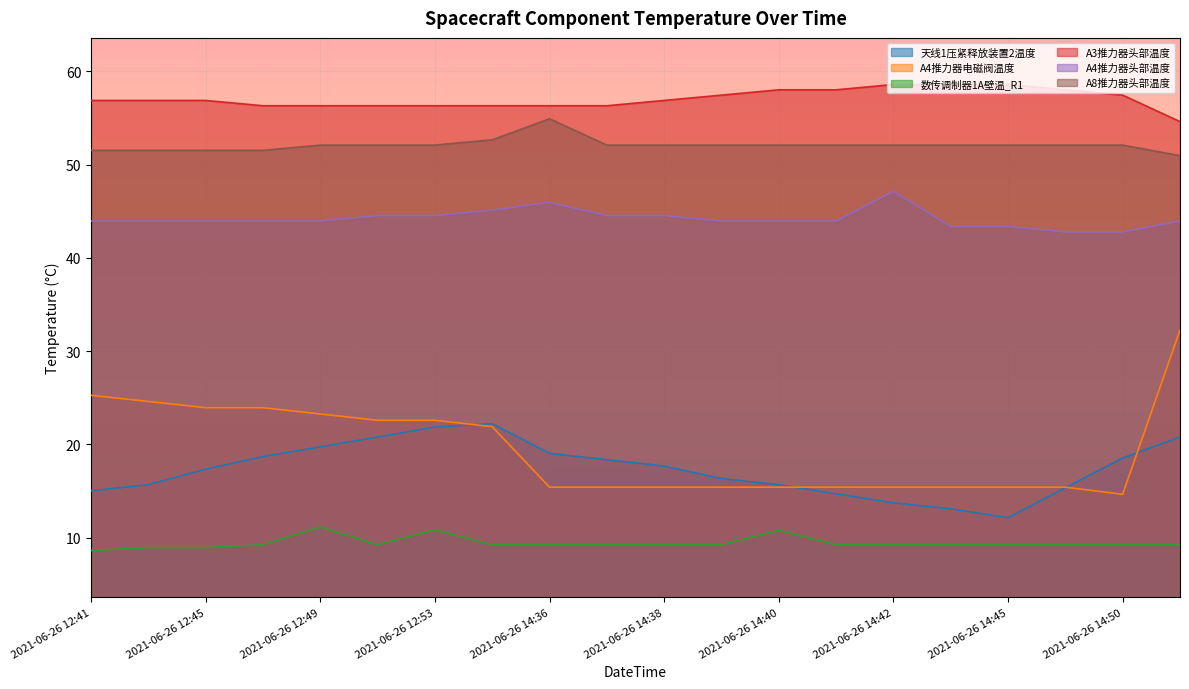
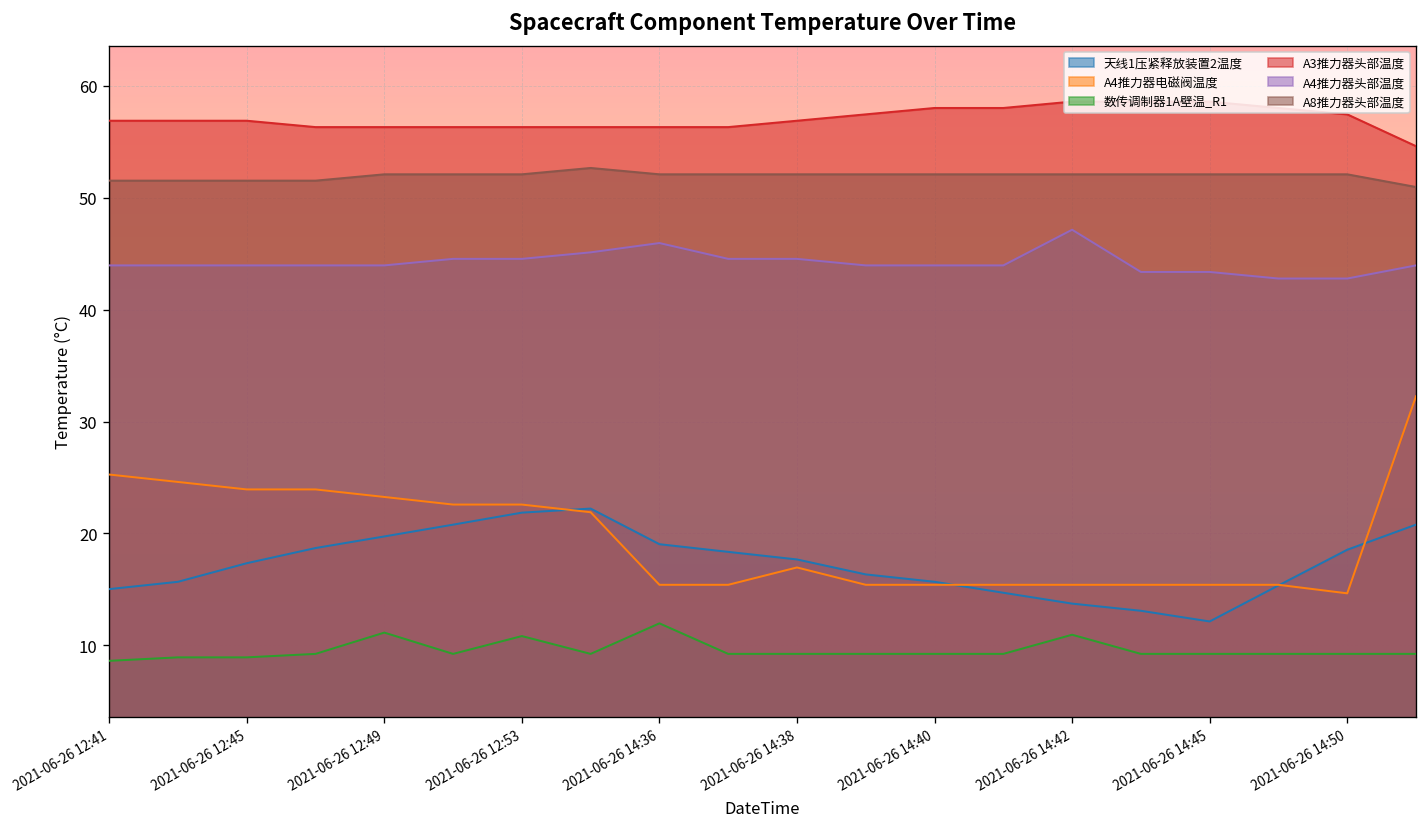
  {
    "天线1压紧释放装置2温度": {
      "2021-06-26 12:41": 15,
      "2021-06-26 12:45": 17,
      "2021-06-26 12:49": 20,
      "2021-06-26 12:53": 22,
      "2021-06-26 14:36": 19,
      "2021-06-26 14:38": 18,
      "2021-06-26 14:42": 14,
      "2021-06-26 14:45": 12,
      "2021-06-26 14:50": 19
    },
    "A4推力器电磁阀温度": {
      "2021-06-26 12:41": 25,
      "2021-06-26 12:45": 24,
      "2021-06-26 12:49": 23,
      "2021-06-26 12:53": 23,
      "2021-06-26 14:36": 15,
-     "2021-06-26 14:38": 15,
+     "2021-06-26 14:38": 17,
      "2021-06-26 14:42": 15,
      "2021-06-26 14:45": 15,
      "2021-06-26 14:50": 15
    },
    "数传调制器1A壁温_R1": {
      "2021-06-26 12:41": 9,
      "2021-06-26 12:45": 9,
      "2021-06-26 12:49": 11,
      "2021-06-26 12:53": 11,
-     "2021-06-26 14:36": 9,
+     "2021-06-26 14:36": 12,
      "2021-06-26 14:38": 9,
-     "2021-06-26 14:40": 11,
-     "2021-06-26 14:42": 9,
+     "2021-06-26 14:40": 9,
+     "2021-06-26 14:42": 11,
      "2021-06-26 14:45": 9,
      "2021-06-26 14:50": 9
    },
    "A3推力器头部温度": {
      "2021-06-26 12:41": 57,
      "2021-06-26 12:45": 57,
      "2021-06-26 12:49": 56,
      "2021-06-26 12:53": 56,
      "2021-06-26 14:36": 56,
      "2021-06-26 14:38": 57,
      "2021-06-26 14:40": 58,
      "2021-06-26 14:50": 57
    },
    "A4推力器头部温度": {
      "2021-06-26 12:41": 44,
      "2021-06-26 12:45": 44,
      "2021-06-26 12:49": 44,
      "2021-06-26 12:53": 45,
      "2021-06-26 14:36": 46,
      "2021-06-26 14:38": 45,
      "2021-06-26 14:40": 44,
      "2021-06-26 14:42": 47,
      "2021-06-26 14:45": 43,
      "2021-06-26 14:50": 43
    },
    "A8推力器头部温度": {
      "2021-06-26 12:41": 52,
      "2021-06-26 12:45": 52,
      "2021-06-26 12:49": 52,
      "2021-06-26 12:53": 52,
-     "2021-06-26 14:36": 55,
+     "2021-06-26 14:36": 52,
      "2021-06-26 14:38": 52,
      "2021-06-26 14:40": 52,
      "2021-06-26 14:42": 52,
      "2021-06-26 14:45": 52,
      "2021-06-26 14:50": 52
    }
  }
